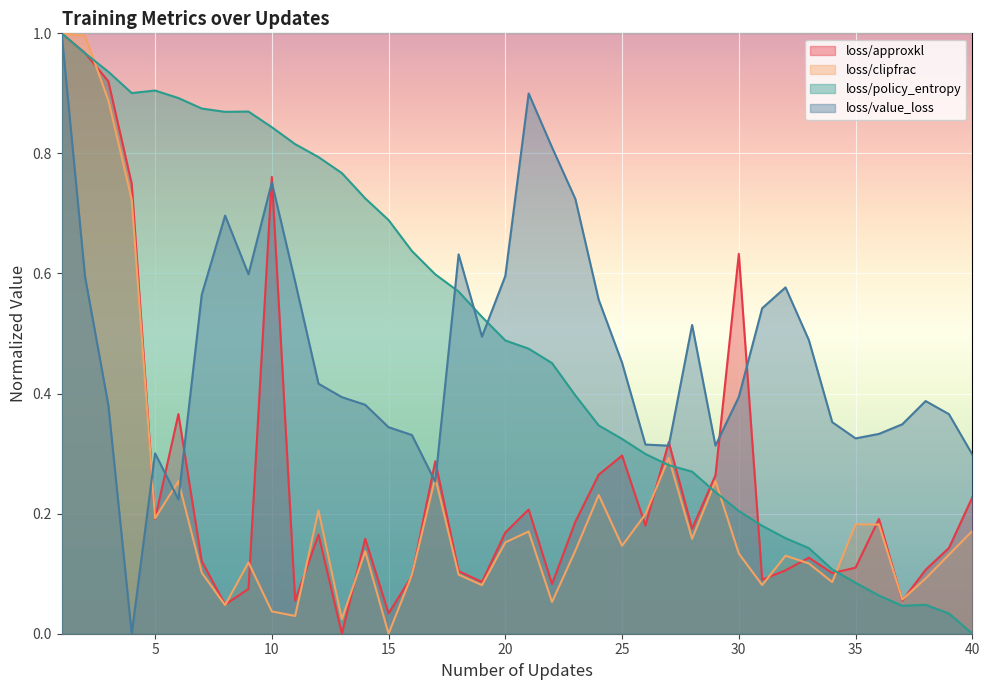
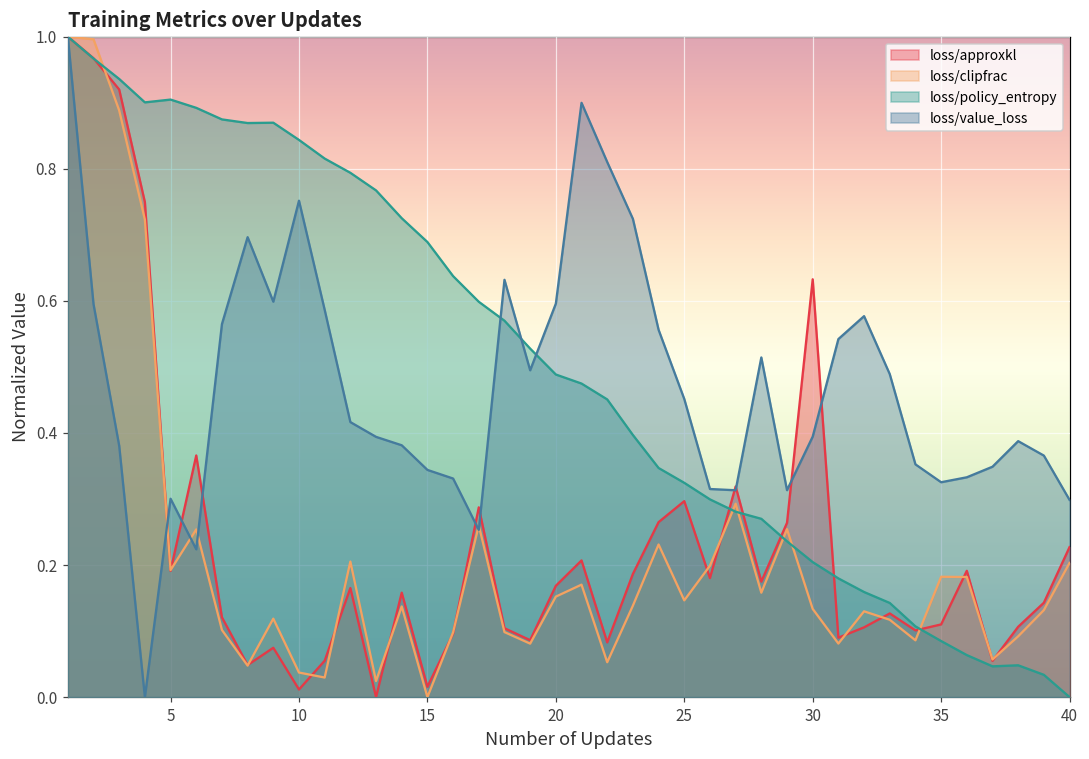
  {
    "loss/approxkl": {
-     "10": 0.76,
-     "15": 0.03,
+     "10": 0.01,
+     "15": 0.02,
      "20": 0.17,
      "25": 0.30,
      "30": 0.63,
      "35": 0.11,
      "40": 0.23
    },
    "loss/clipfrac": {
      "10": 0.04,
      "15": 0.00,
      "20": 0.15,
      "25": 0.15,
      "30": 0.13,
      "35": 0.18,
-     "40": 0.17
+     "40": 0.20
    }
  }
